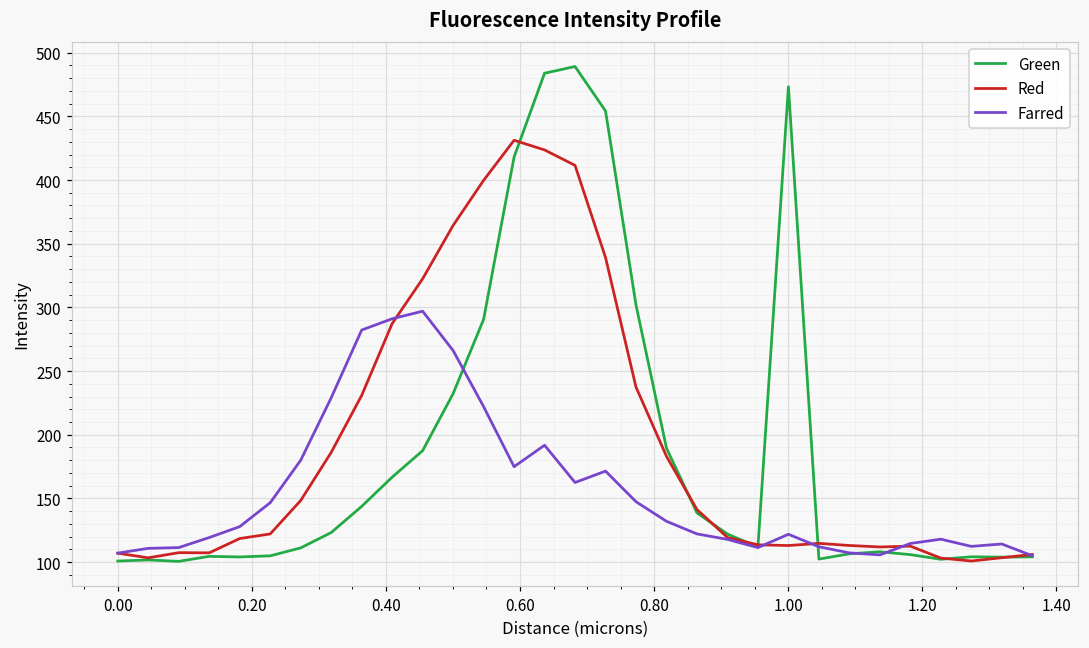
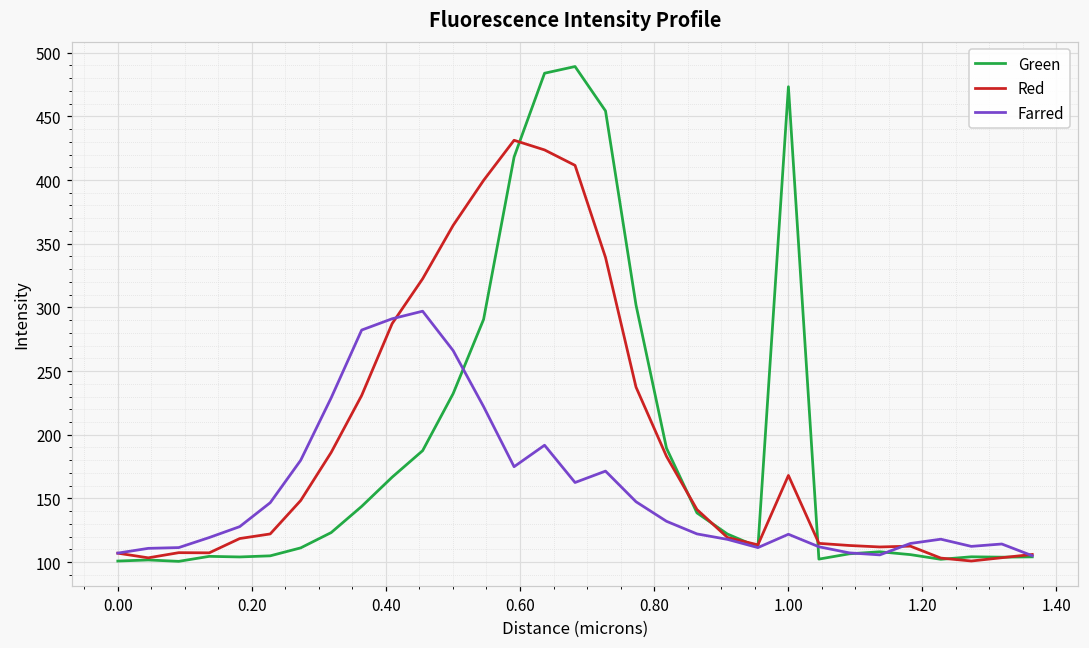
  {
    "Green": {
      "0.00": 101,
      "1.00": 473
    },
    "Red": {
-     "1.00": 113
+     "1.00": 168
    },
    "Farred": {
      "1.00": 122
    }
  }
